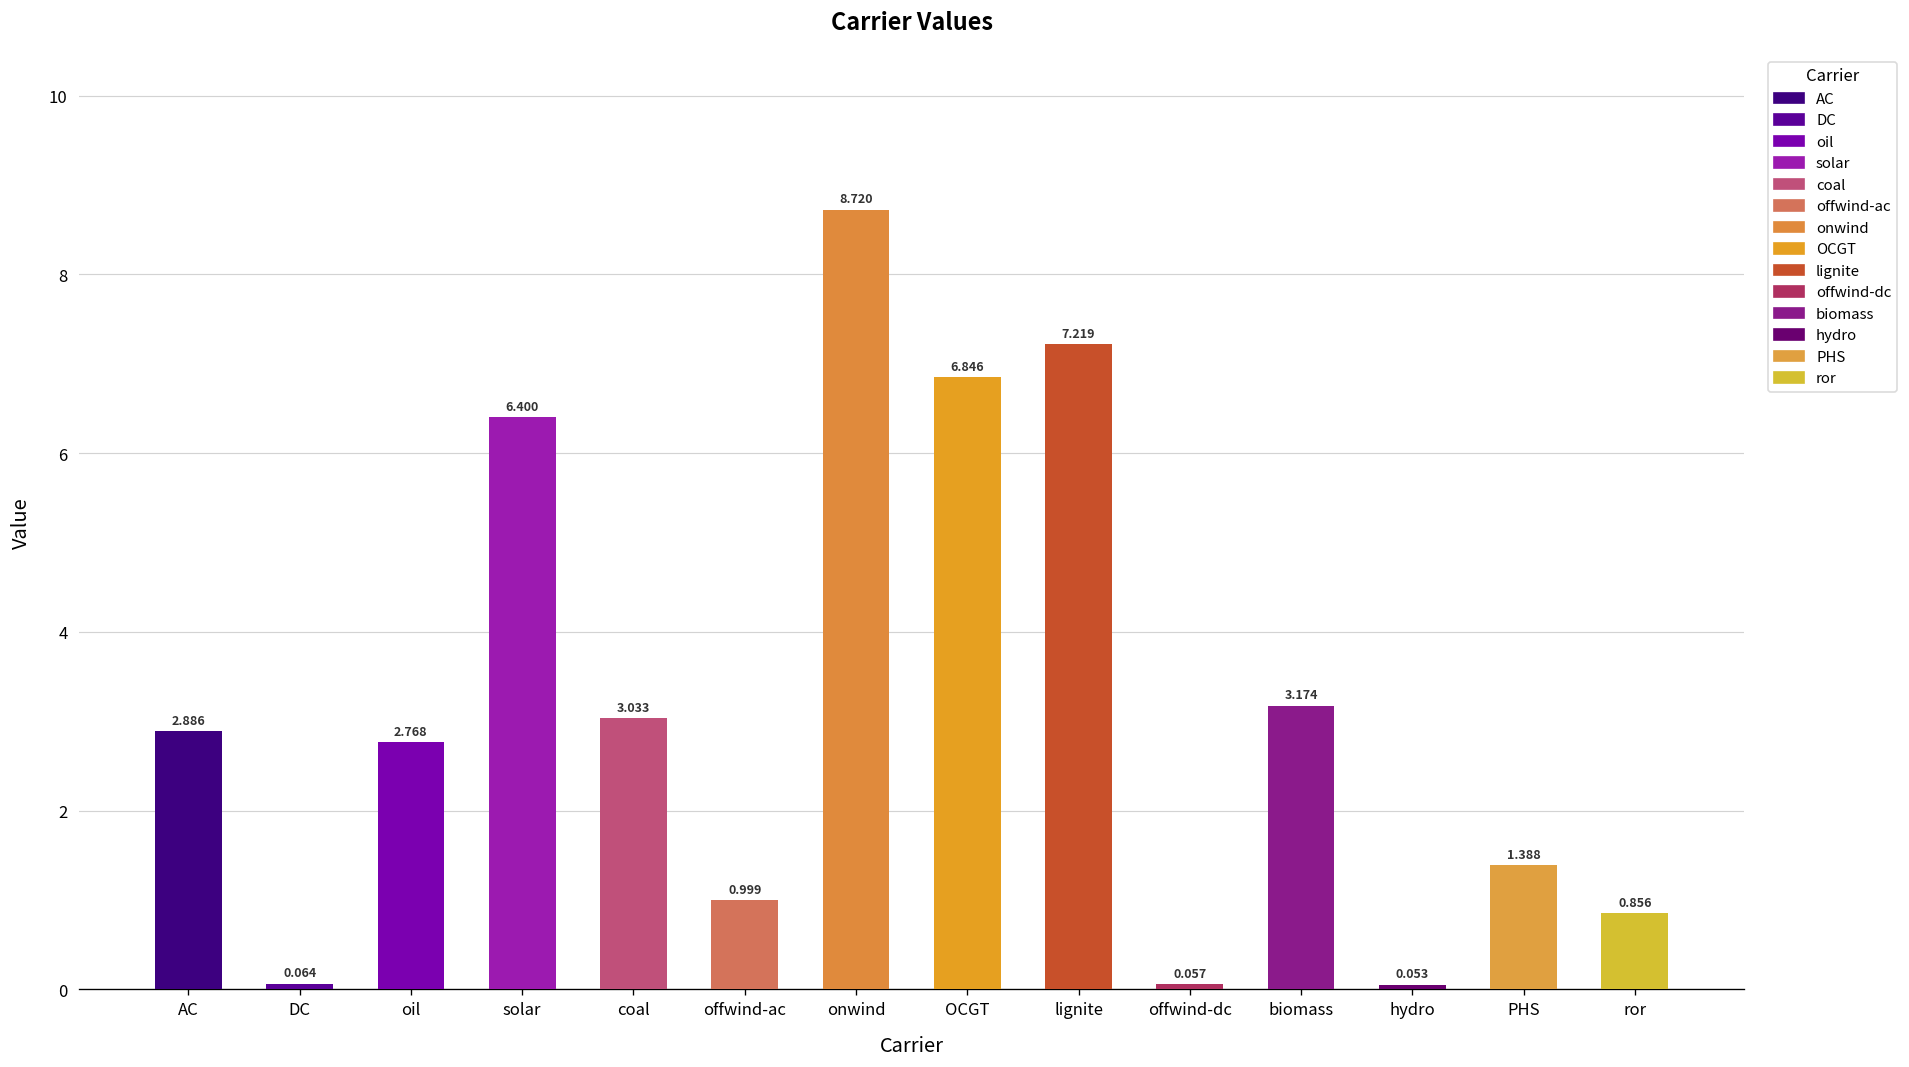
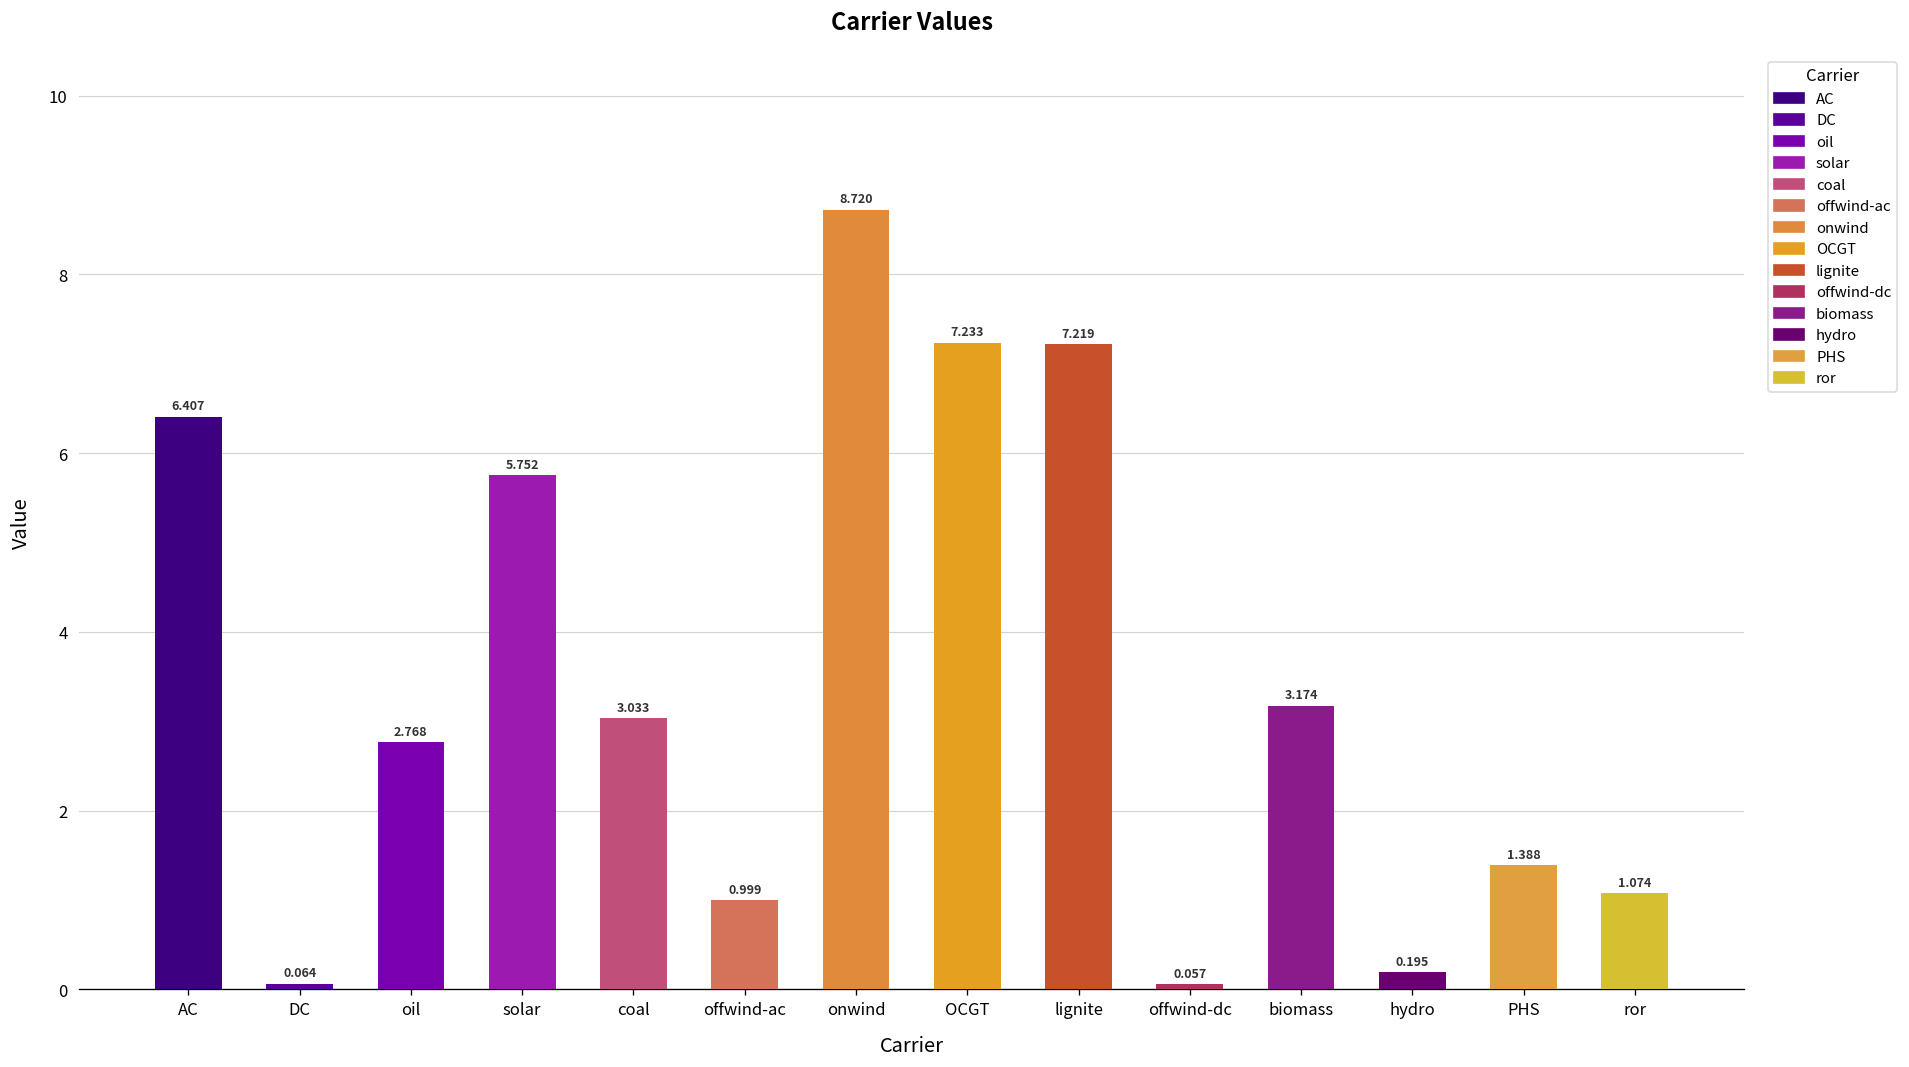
  {
-   "AC": 2.886,
+   "AC": 6.407,
    "DC": 0.064,
    "oil": 2.768,
-   "solar": 6.400,
+   "solar": 5.752,
    "coal": 3.033,
    "offwind-ac": 0.999,
    "onwind": 8.720,
-   "OCGT": 6.846,
+   "OCGT": 7.233,
    "lignite": 7.219,
    "offwind-dc": 0.057,
    "biomass": 3.174,
-   "hydro": 0.053,
+   "hydro": 0.195,
    "PHS": 1.388,
-   "ror": 0.856
+   "ror": 1.074
  }
